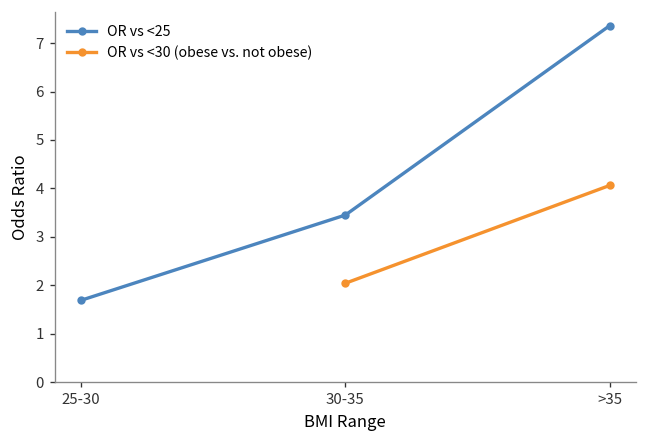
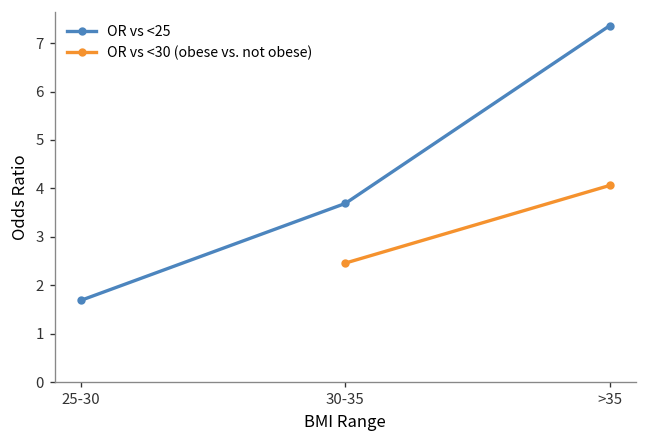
  {
    "OR vs <25": {
      "25-30": 1.7,
-     "30-35": 3.5,
+     "30-35": 3.7,
      ">35": 7.4
    },
    "OR vs <30 (obese vs. not obese)": {
-     "30-35": 2.0,
+     "30-35": 2.5,
      ">35": 4.1
    }
  }
